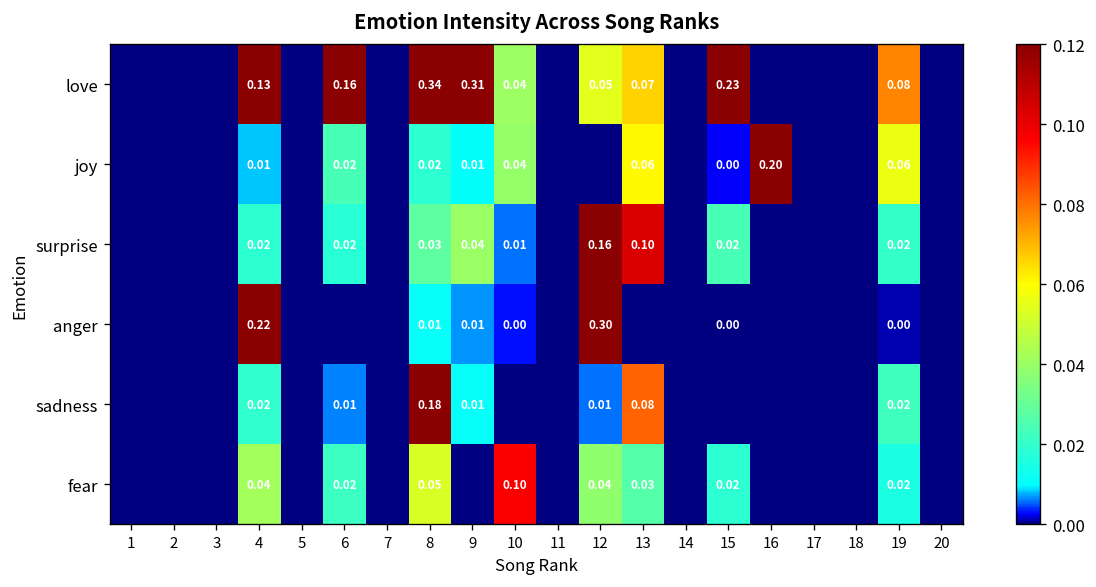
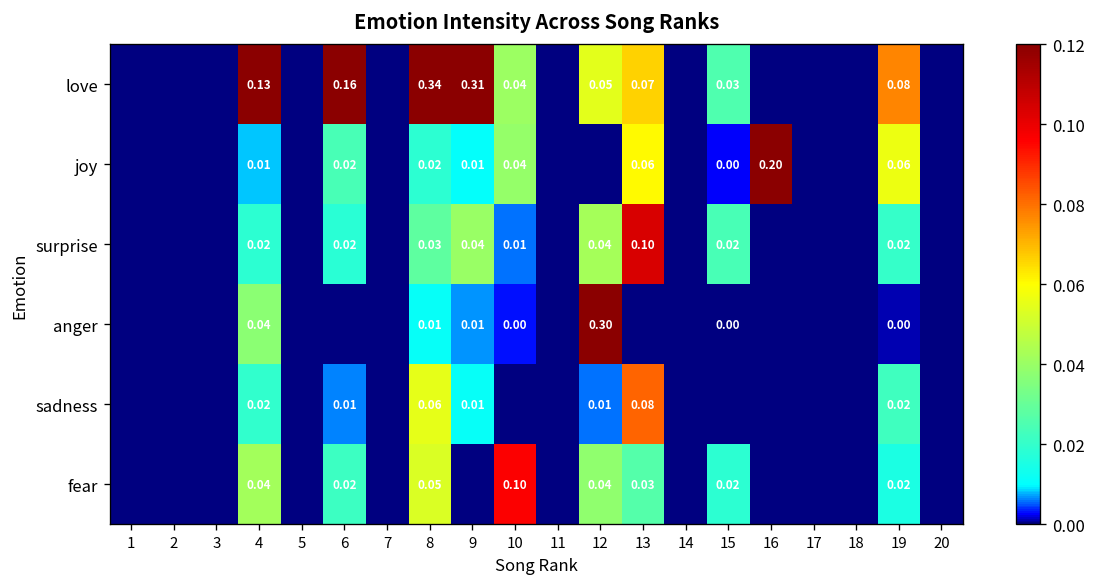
  {
    "love": {
      "4": 0.13,
      "6": 0.16,
      "8": 0.34,
      "9": 0.31,
      "10": 0.04,
      "12": 0.05,
      "13": 0.07,
-     "15": 0.23,
+     "15": 0.03,
      "19": 0.08
    },
    "joy": {
      "4": 0.01,
      "6": 0.02,
      "8": 0.02,
      "9": 0.01,
      "10": 0.04,
      "13": 0.06,
      "15": 0.00,
      "16": 0.20,
      "19": 0.06
    },
    "surprise": {
      "4": 0.02,
      "6": 0.02,
      "8": 0.03,
      "9": 0.04,
      "10": 0.01,
-     "12": 0.16,
+     "12": 0.04,
      "13": 0.10,
      "15": 0.02,
      "19": 0.02
    },
    "anger": {
-     "4": 0.22,
+     "4": 0.04,
      "8": 0.01,
      "9": 0.01,
      "10": 0.00,
      "12": 0.30,
      "15": 0.00,
      "19": 0.00
    },
    "sadness": {
      "4": 0.02,
      "6": 0.01,
-     "8": 0.18,
+     "8": 0.06,
      "9": 0.01,
      "12": 0.01,
      "13": 0.08,
      "19": 0.02
    },
    "fear": {
      "4": 0.04,
      "6": 0.02,
      "8": 0.05,
      "10": 0.10,
      "12": 0.04,
      "13": 0.03,
      "15": 0.02,
      "19": 0.02
    }
  }
